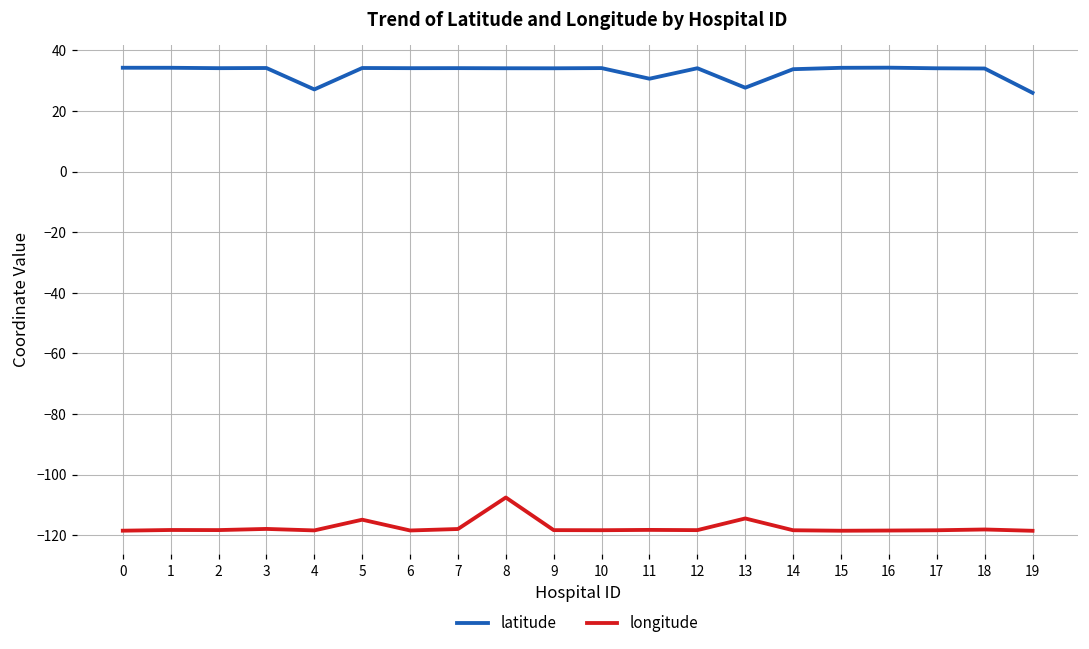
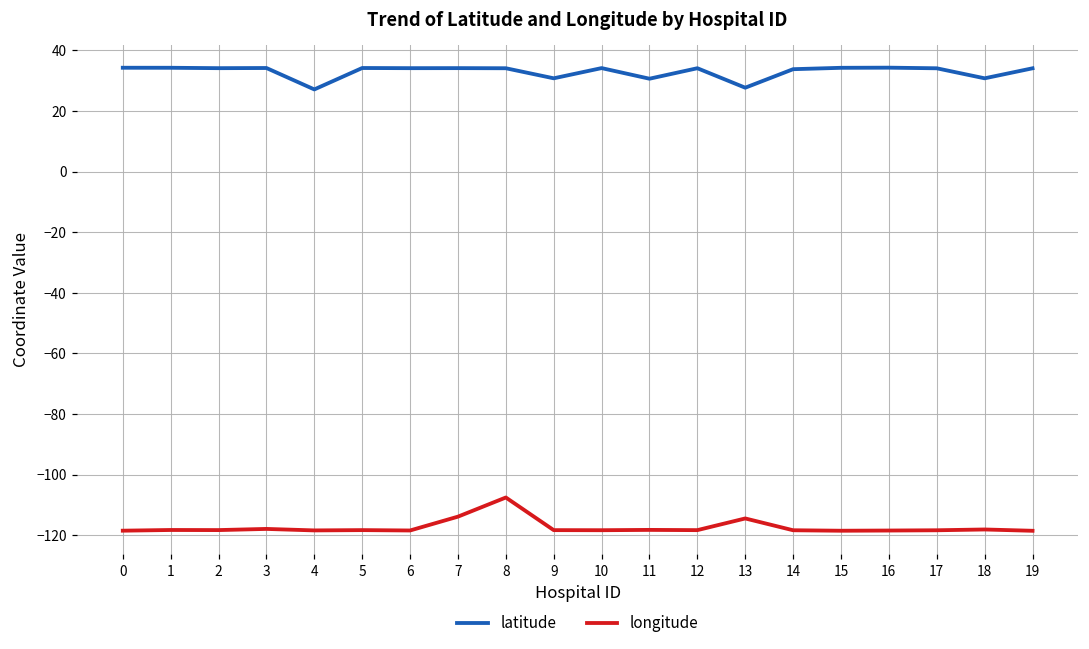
  {
    "latitude": {
      "0": 34,
      "1": 34,
      "2": 34,
      "3": 34,
      "4": 27,
      "5": 34,
      "6": 34,
      "7": 34,
      "8": 34,
-     "9": 34,
+     "9": 31,
      "10": 34,
      "11": 31,
      "12": 34,
      "13": 28,
      "14": 34,
      "15": 34,
      "16": 34,
      "17": 34,
-     "18": 34,
-     "19": 26
+     "18": 31,
+     "19": 34
    },
    "longitude": {
      "0": -118,
      "1": -118,
      "2": -118,
      "3": -118,
      "4": -118,
-     "5": -115,
+     "5": -118,
      "6": -118,
-     "7": -118,
+     "7": -114,
      "8": -108,
      "9": -118,
      "10": -118,
      "11": -118,
      "12": -118,
      "13": -114,
      "14": -118,
      "15": -118,
      "16": -118,
      "17": -118,
      "18": -118,
      "19": -118
    }
  }
